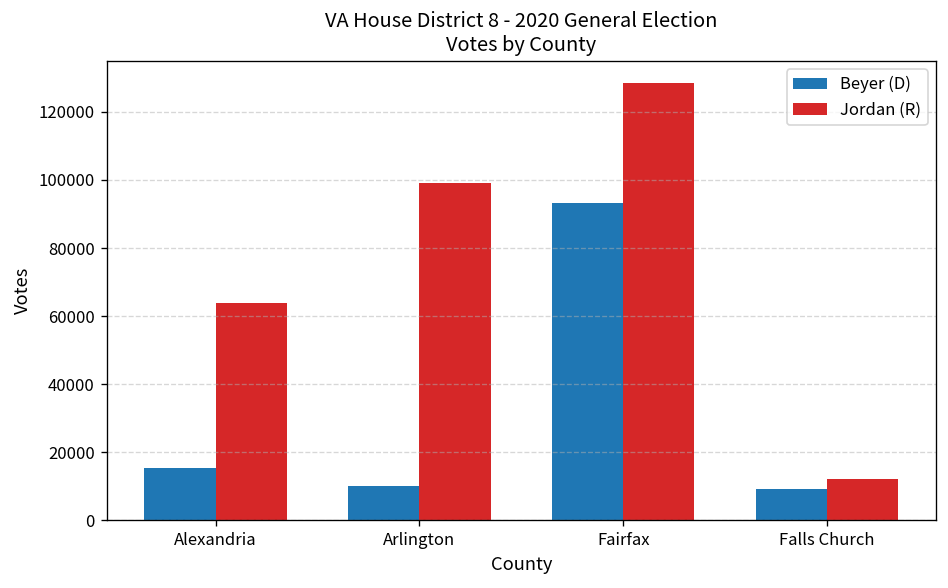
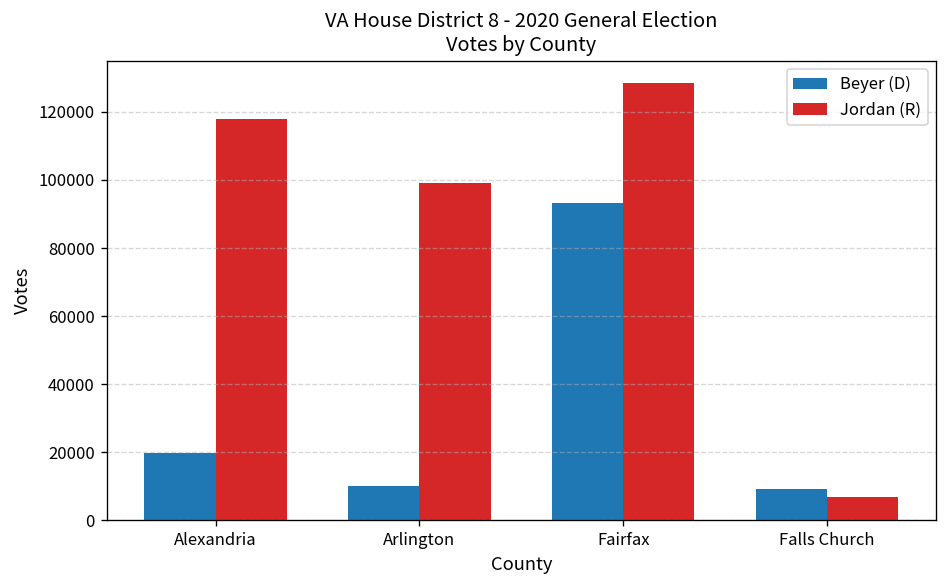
  {
    "Beyer (D)": {
-     "Alexandria": 15000,
+     "Alexandria": 20000,
      "Arlington": 10000,
      "Fairfax": 93000,
      "Falls Church": 9000
    },
    "Jordan (R)": {
-     "Alexandria": 64000,
+     "Alexandria": 118000,
      "Arlington": 99000,
      "Fairfax": 128000,
-     "Falls Church": 12000
+     "Falls Church": 7000
    }
  }
